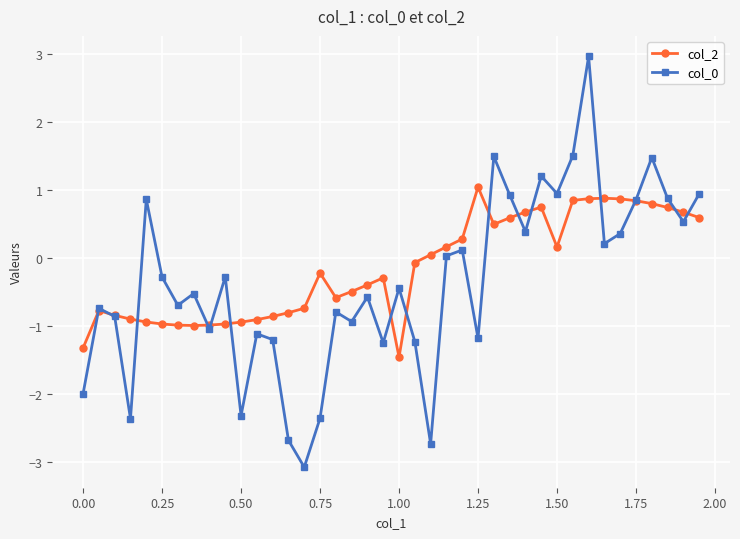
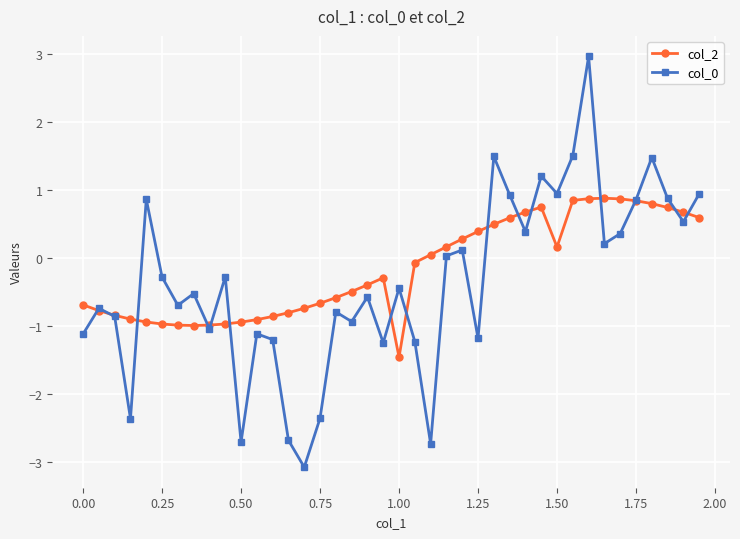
  {
    "col_2": {
-     "0.00": -1.3,
+     "0.00": -0.7,
      "0.25": -1.0,
      "0.50": -0.9,
-     "0.75": -0.2,
+     "0.75": -0.7,
      "1.00": -1.5,
-     "1.25": 1.0,
+     "1.25": 0.4,
      "1.50": 0.2
    },
    "col_0": {
-     "0.00": -2.0,
+     "0.00": -1.1,
      "0.25": -0.3,
-     "0.50": -2.3,
+     "0.50": -2.7,
      "0.75": -2.4,
      "1.00": -0.4,
      "1.25": -1.2,
      "1.50": 0.9
    }
  }
